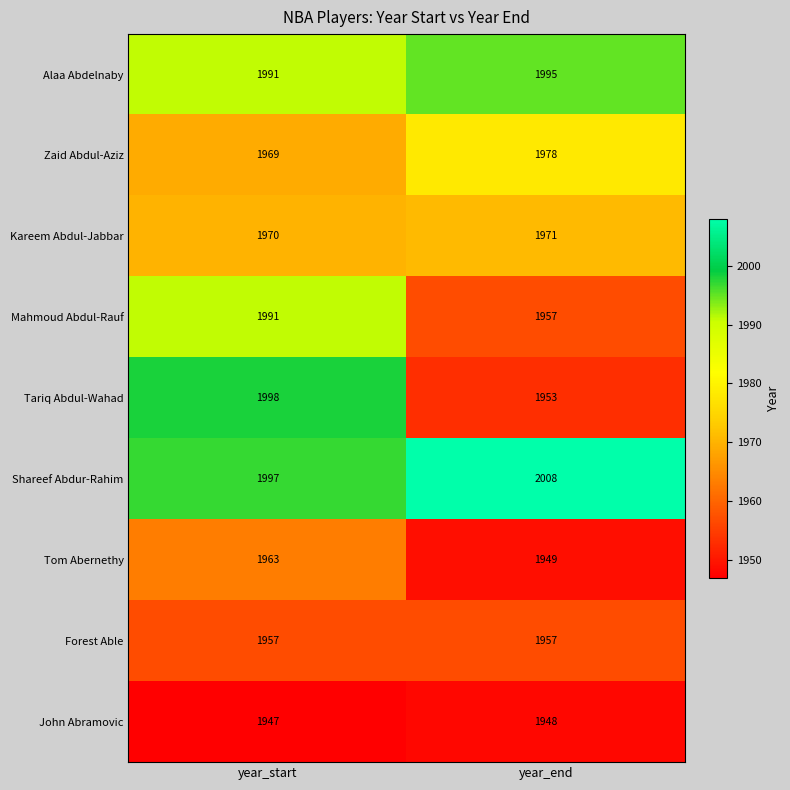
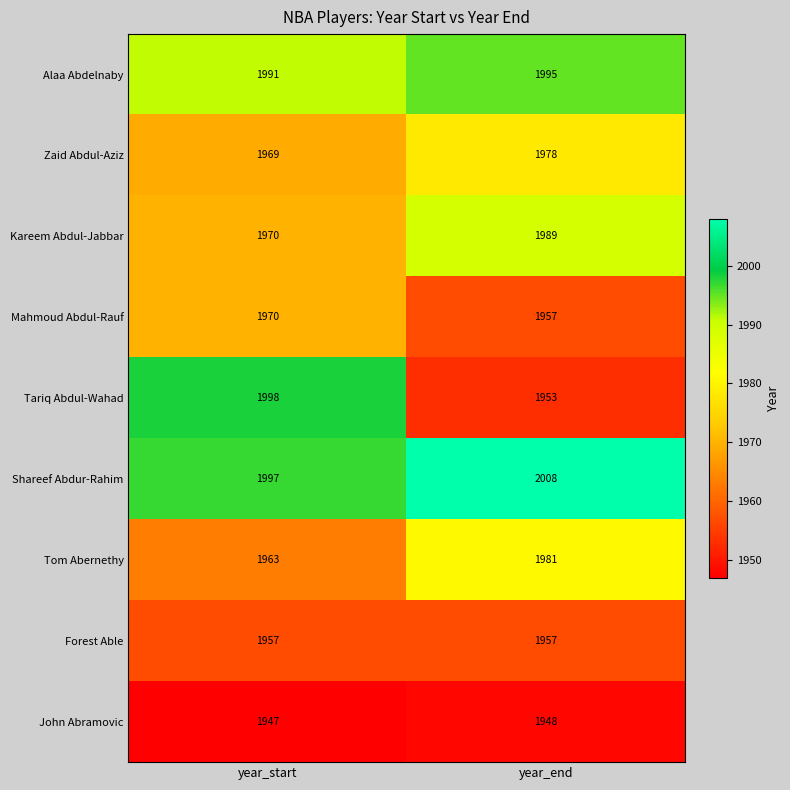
  {
    "Alaa Abdelnaby": {
      "year_start": 1991,
      "year_end": 1995
    },
    "Zaid Abdul-Aziz": {
      "year_start": 1969,
      "year_end": 1978
    },
    "Kareem Abdul-Jabbar": {
      "year_start": 1970,
-     "year_end": 1971
+     "year_end": 1989
    },
    "Mahmoud Abdul-Rauf": {
-     "year_start": 1991,
+     "year_start": 1970,
      "year_end": 1957
    },
    "Tariq Abdul-Wahad": {
      "year_start": 1998,
      "year_end": 1953
    },
    "Shareef Abdur-Rahim": {
      "year_start": 1997,
      "year_end": 2008
    },
    "Tom Abernethy": {
      "year_start": 1963,
-     "year_end": 1949
+     "year_end": 1981
    },
    "Forest Able": {
      "year_start": 1957,
      "year_end": 1957
    },
    "John Abramovic": {
      "year_start": 1947,
      "year_end": 1948
    }
  }
